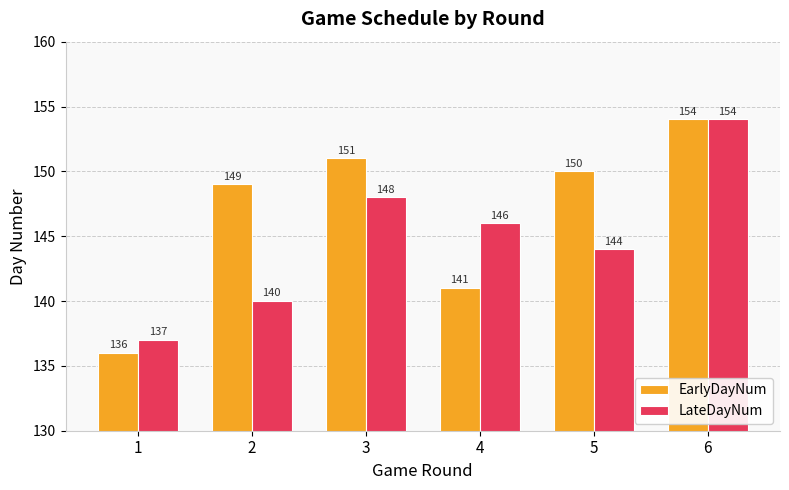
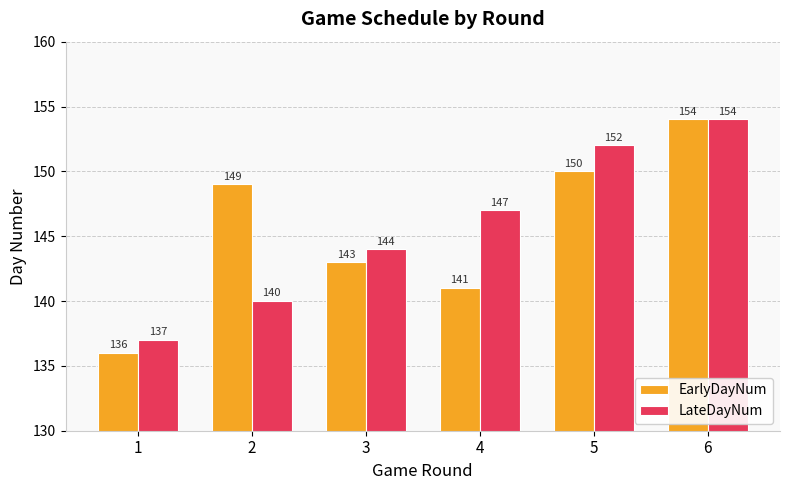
  {
    "EarlyDayNum": {
      "1": 136,
      "2": 149,
-     "3": 151,
+     "3": 143,
      "4": 141,
      "5": 150,
      "6": 154
    },
    "LateDayNum": {
      "1": 137,
      "2": 140,
-     "3": 148,
-     "4": 146,
-     "5": 144,
+     "3": 144,
+     "4": 147,
+     "5": 152,
      "6": 154
    }
  }
